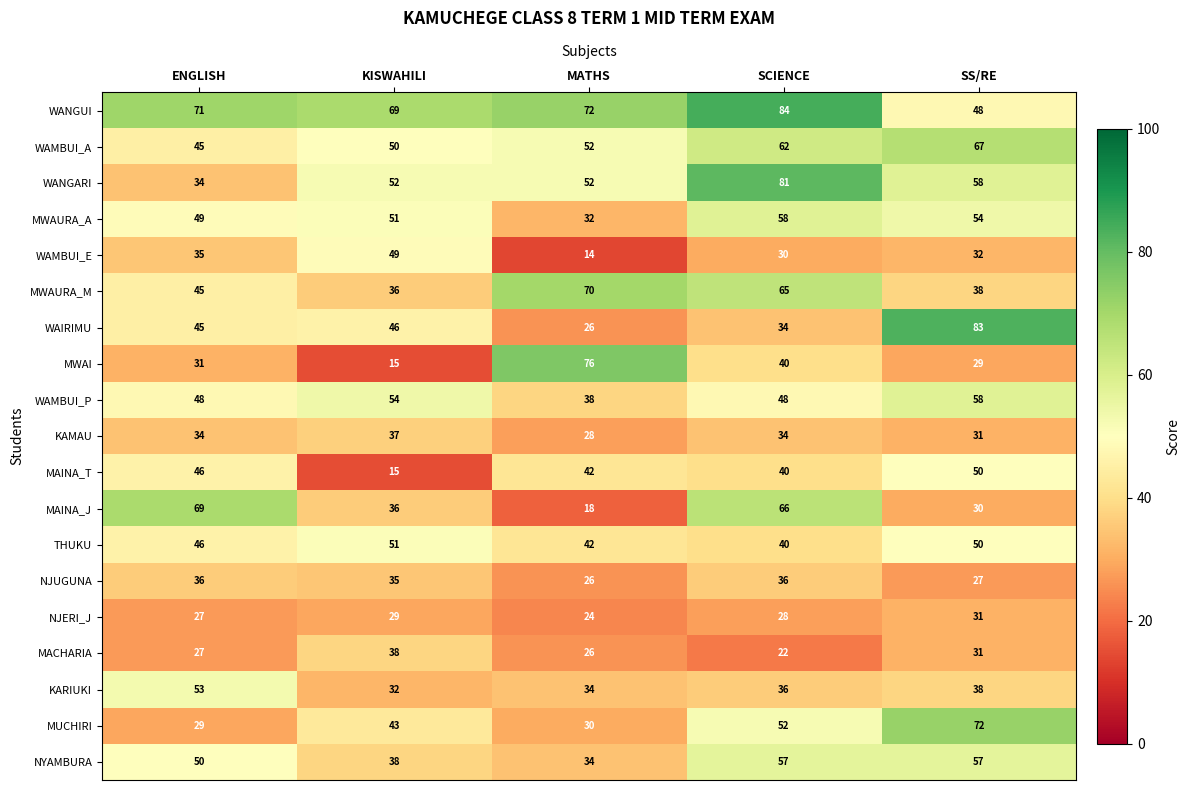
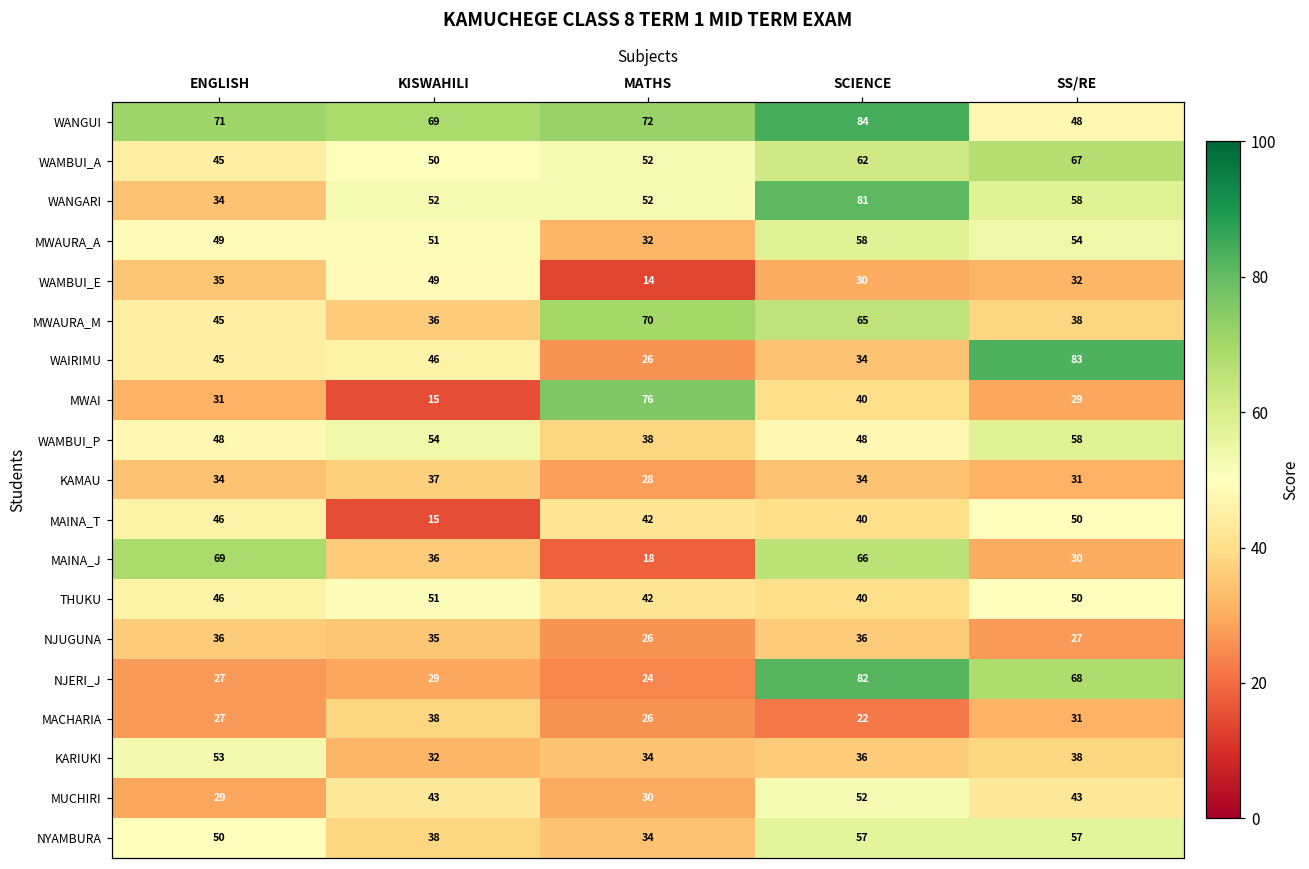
  {
    "WANGUI": {
      "ENGLISH": 71,
      "KISWAHILI": 69,
      "MATHS": 72,
      "SCIENCE": 84,
      "SS/RE": 48
    },
    "WAMBUI_A": {
      "ENGLISH": 45,
      "KISWAHILI": 50,
      "MATHS": 52,
      "SCIENCE": 62,
      "SS/RE": 67
    },
    "WANGARI": {
      "ENGLISH": 34,
      "KISWAHILI": 52,
      "MATHS": 52,
      "SCIENCE": 81,
      "SS/RE": 58
    },
    "MWAURA_A": {
      "ENGLISH": 49,
      "KISWAHILI": 51,
      "MATHS": 32,
      "SCIENCE": 58,
      "SS/RE": 54
    },
    "WAMBUI_E": {
      "ENGLISH": 35,
      "KISWAHILI": 49,
      "MATHS": 14,
      "SCIENCE": 30,
      "SS/RE": 32
    },
    "MWAURA_M": {
      "ENGLISH": 45,
      "KISWAHILI": 36,
      "MATHS": 70,
      "SCIENCE": 65,
      "SS/RE": 38
    },
    "WAIRIMU": {
      "ENGLISH": 45,
      "KISWAHILI": 46,
      "MATHS": 26,
      "SCIENCE": 34,
      "SS/RE": 83
    },
    "MWAI": {
      "ENGLISH": 31,
      "KISWAHILI": 15,
      "MATHS": 76,
      "SCIENCE": 40,
      "SS/RE": 29
    },
    "WAMBUI_P": {
      "ENGLISH": 48,
      "KISWAHILI": 54,
      "MATHS": 38,
      "SCIENCE": 48,
      "SS/RE": 58
    },
    "KAMAU": {
      "ENGLISH": 34,
      "KISWAHILI": 37,
      "MATHS": 28,
      "SCIENCE": 34,
      "SS/RE": 31
    },
    "MAINA_T": {
      "ENGLISH": 46,
      "KISWAHILI": 15,
      "MATHS": 42,
      "SCIENCE": 40,
      "SS/RE": 50
    },
    "MAINA_J": {
      "ENGLISH": 69,
      "KISWAHILI": 36,
      "MATHS": 18,
      "SCIENCE": 66,
      "SS/RE": 30
    },
    "THUKU": {
      "ENGLISH": 46,
      "KISWAHILI": 51,
      "MATHS": 42,
      "SCIENCE": 40,
      "SS/RE": 50
    },
    "NJUGUNA": {
      "ENGLISH": 36,
      "KISWAHILI": 35,
      "MATHS": 26,
      "SCIENCE": 36,
      "SS/RE": 27
    },
    "NJERI_J": {
      "ENGLISH": 27,
      "KISWAHILI": 29,
      "MATHS": 24,
-     "SCIENCE": 28,
-     "SS/RE": 31
+     "SCIENCE": 82,
+     "SS/RE": 68
    },
    "MACHARIA": {
      "ENGLISH": 27,
      "KISWAHILI": 38,
      "MATHS": 26,
      "SCIENCE": 22,
      "SS/RE": 31
    },
    "KARIUKI": {
      "ENGLISH": 53,
      "KISWAHILI": 32,
      "MATHS": 34,
      "SCIENCE": 36,
      "SS/RE": 38
    },
    "MUCHIRI": {
      "ENGLISH": 29,
      "KISWAHILI": 43,
      "MATHS": 30,
      "SCIENCE": 52,
-     "SS/RE": 72
+     "SS/RE": 43
    },
    "NYAMBURA": {
      "ENGLISH": 50,
      "KISWAHILI": 38,
      "MATHS": 34,
      "SCIENCE": 57,
      "SS/RE": 57
    }
  }
